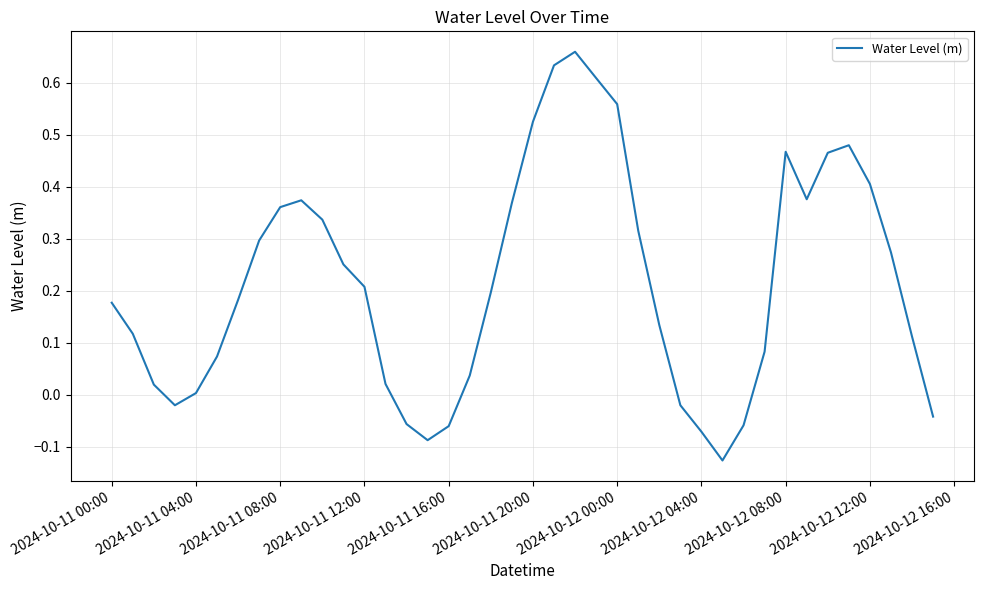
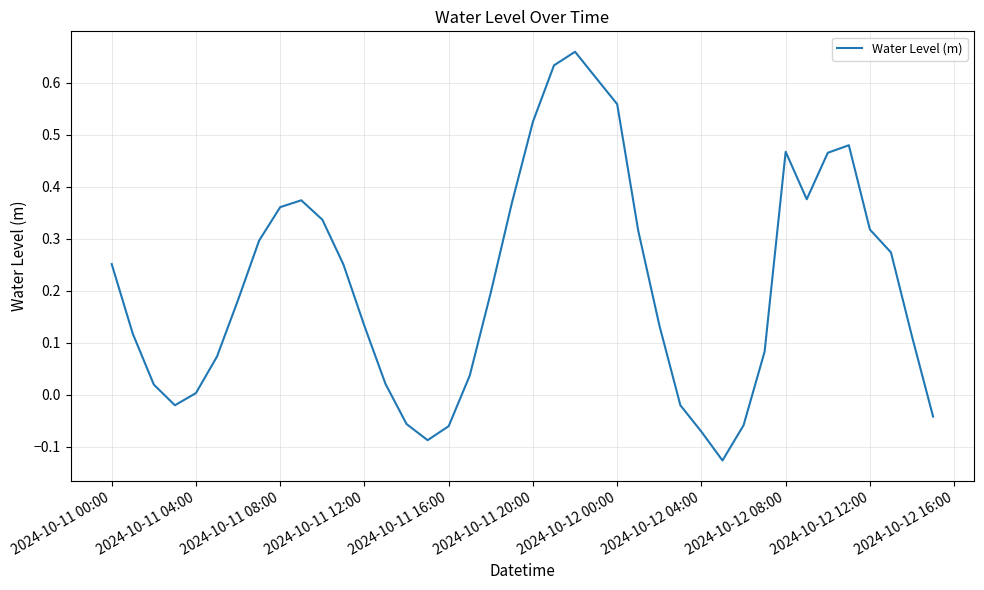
  {
-   "2024-10-11 00:00": 0.18,
+   "2024-10-11 00:00": 0.25,
    "2024-10-11 04:00": 0.00,
    "2024-10-11 08:00": 0.36,
-   "2024-10-11 12:00": 0.21,
+   "2024-10-11 12:00": 0.13,
    "2024-10-11 16:00": -0.06,
    "2024-10-11 20:00": 0.53,
    "2024-10-12 00:00": 0.56,
    "2024-10-12 04:00": -0.07,
    "2024-10-12 08:00": 0.47,
-   "2024-10-12 12:00": 0.41
+   "2024-10-12 12:00": 0.32
  }
